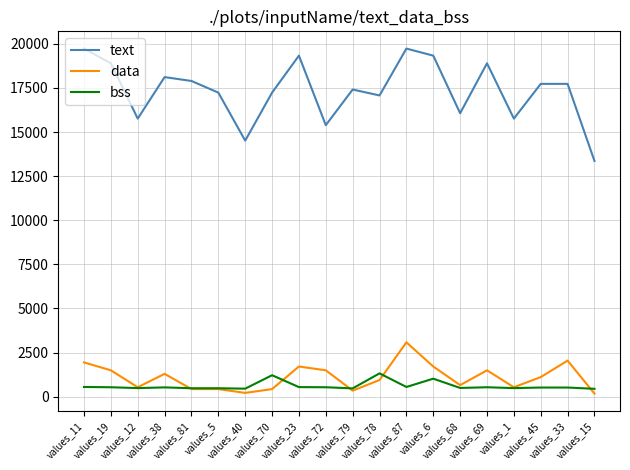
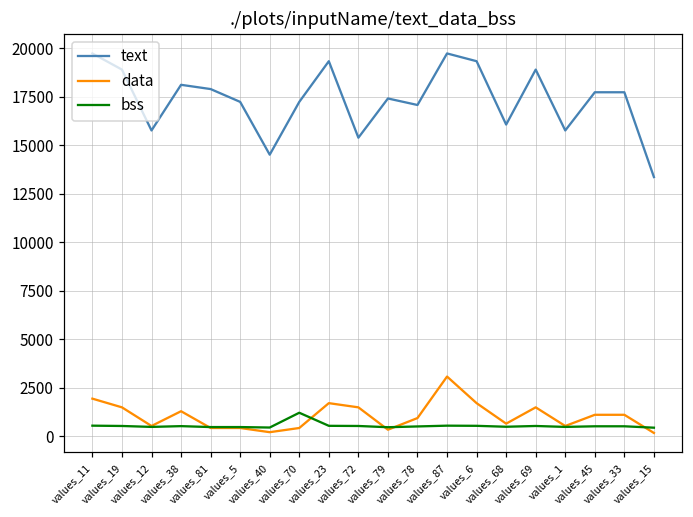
  {
    "text": {
      "values_12": 15800,
      "values_38": 18100,
      "values_81": 17900,
      "values_5": 17200,
      "values_40": 14500,
      "values_70": 17200,
      "values_23": 19300,
      "values_72": 15400,
      "values_79": 17400,
      "values_78": 17100,
      "values_87": 19700,
      "values_6": 19300,
      "values_68": 16100,
      "values_69": 18900,
      "values_1": 15800,
      "values_45": 17700,
      "values_33": 17700,
      "values_15": 13400
    },
    "data": {
      "values_11": 1900,
      "values_19": 1500,
      "values_38": 1300,
      "values_40": 200,
      "values_70": 400,
      "values_23": 1700,
      "values_72": 1500,
      "values_78": 900,
      "values_87": 3100,
      "values_6": 1700,
      "values_68": 700,
      "values_69": 1500,
      "values_45": 1100,
-     "values_33": 2000,
+     "values_33": 1100,
      "values_15": 200
    },
    "bss": {
      "values_11": 600,
      "values_19": 500,
      "values_38": 500,
      "values_40": 500,
      "values_70": 1200,
      "values_23": 500,
      "values_72": 500,
-     "values_78": 1300,
+     "values_78": 500,
      "values_87": 600,
-     "values_6": 1000,
+     "values_6": 500,
      "values_68": 500,
      "values_69": 500,
      "values_45": 500,
      "values_33": 500,
      "values_15": 400
    }
  }
